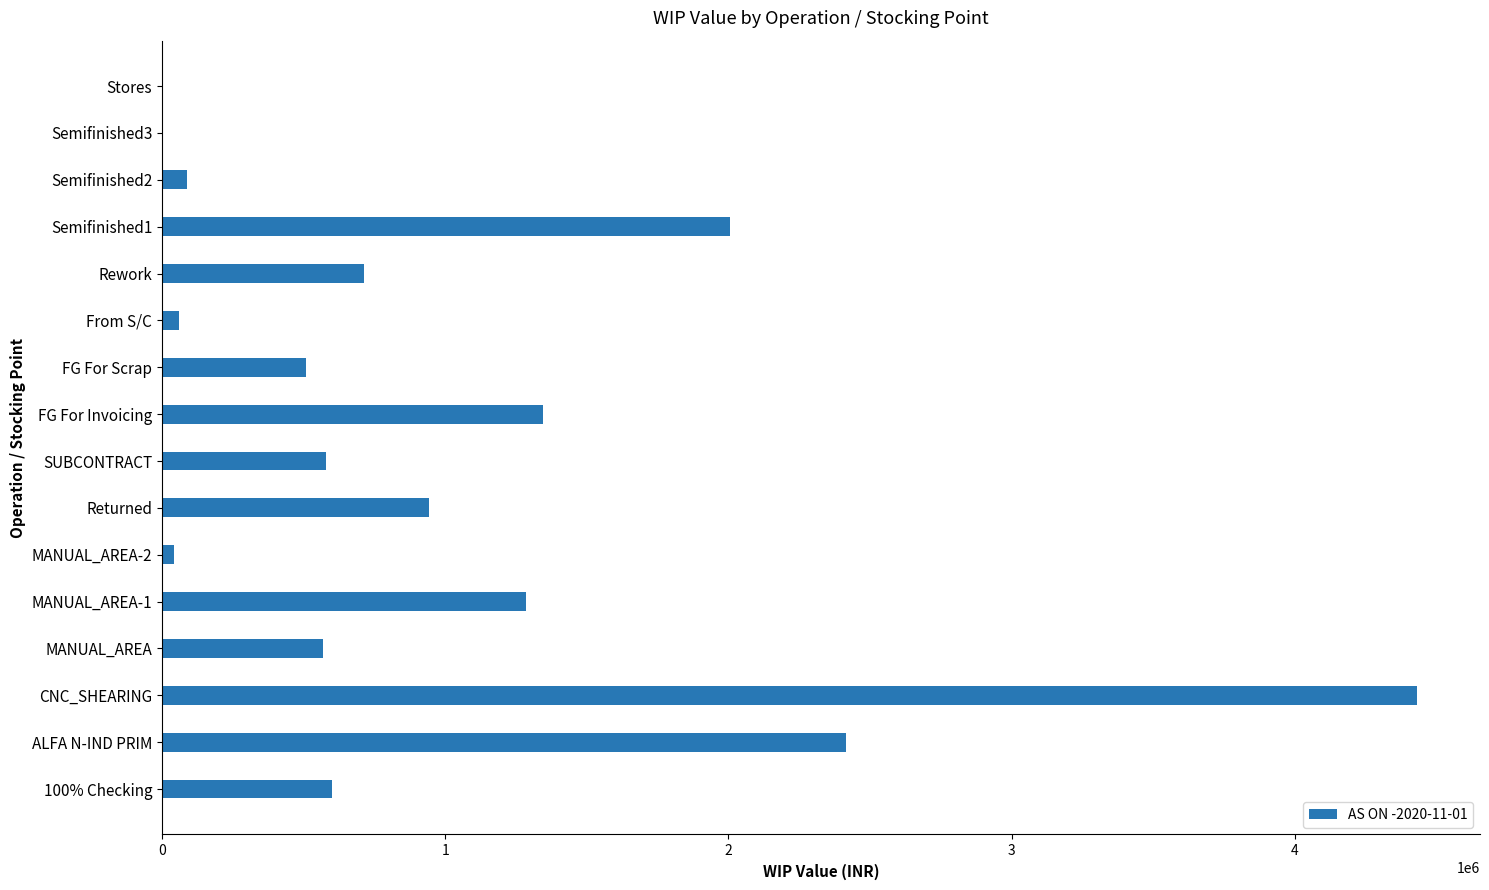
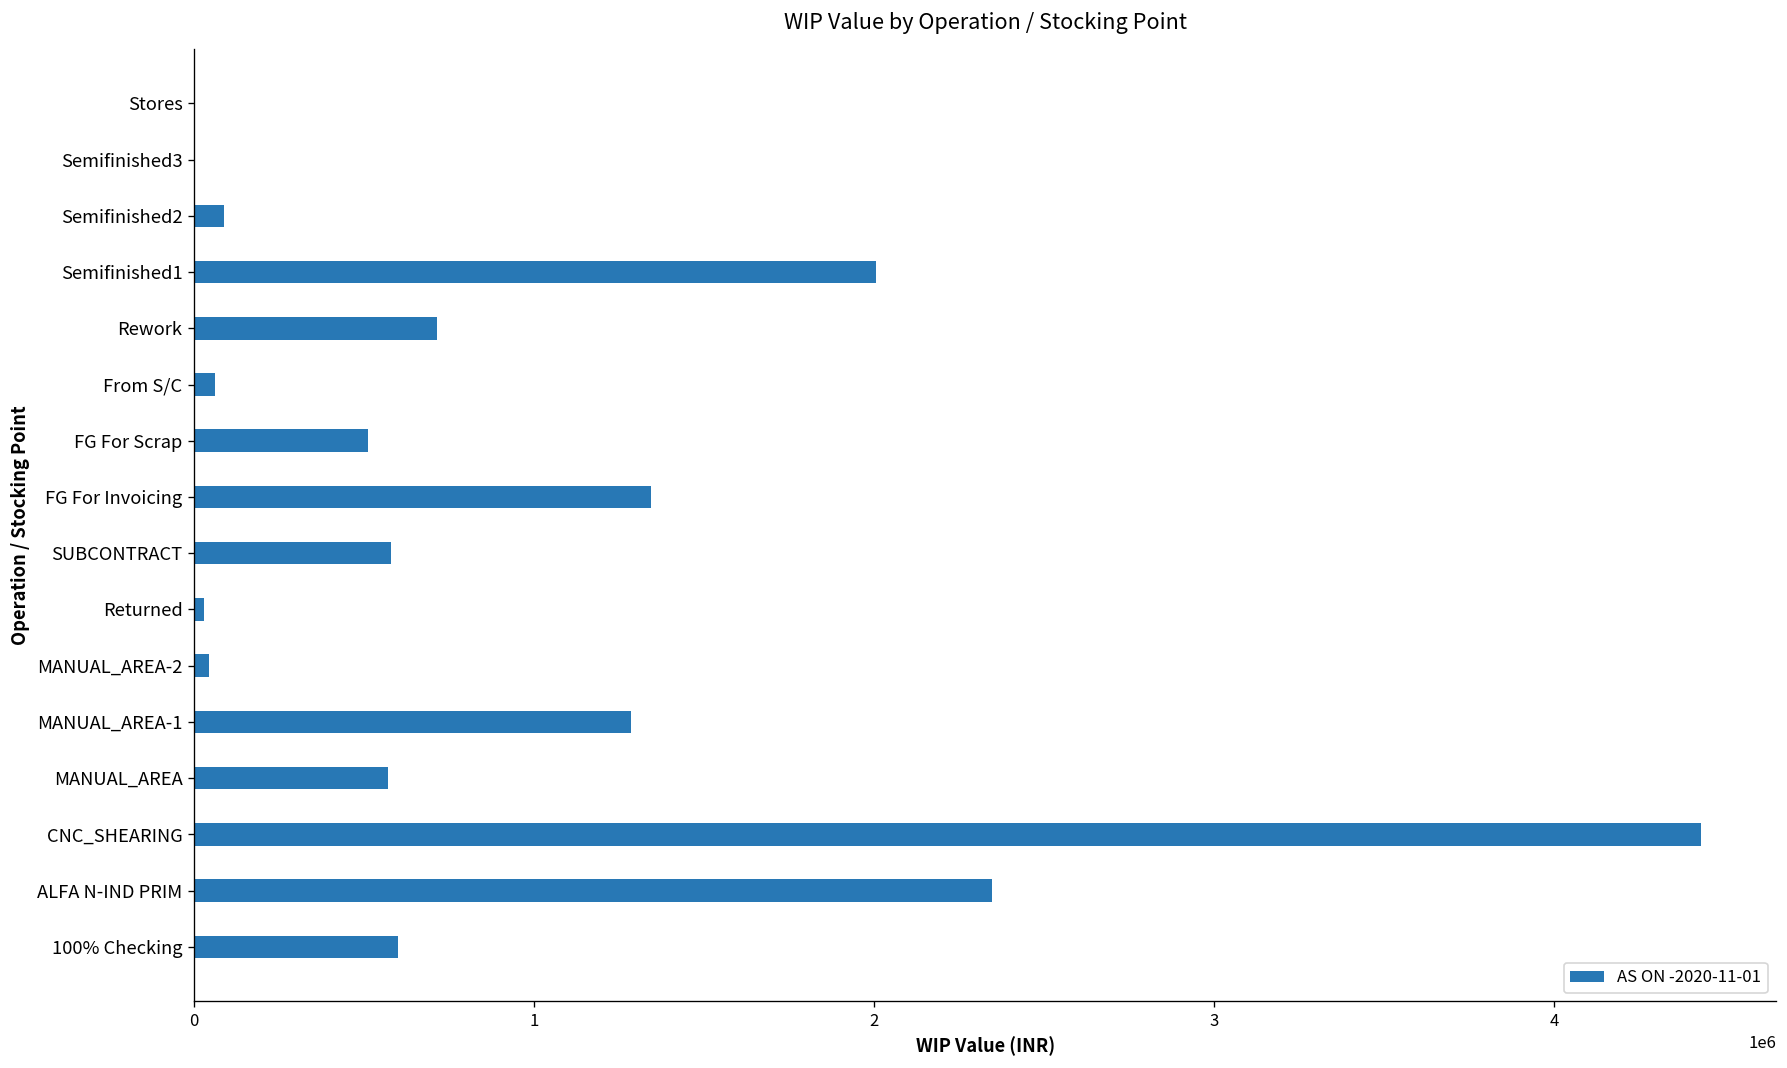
  {
    "Semifinished2": 90000,
    "Semifinished1": 2010000,
    "Rework": 710000,
    "From S/C": 60000,
    "FG For Scrap": 510000,
    "FG For Invoicing": 1340000,
    "SUBCONTRACT": 580000,
-   "Returned": 940000,
+   "Returned": 30000,
    "MANUAL_AREA-2": 40000,
    "MANUAL_AREA-1": 1290000,
    "MANUAL_AREA": 570000,
    "CNC_SHEARING": 4430000,
-   "ALFA N-IND PRIM": 2420000,
+   "ALFA N-IND PRIM": 2350000,
    "100% Checking": 600000
  }
